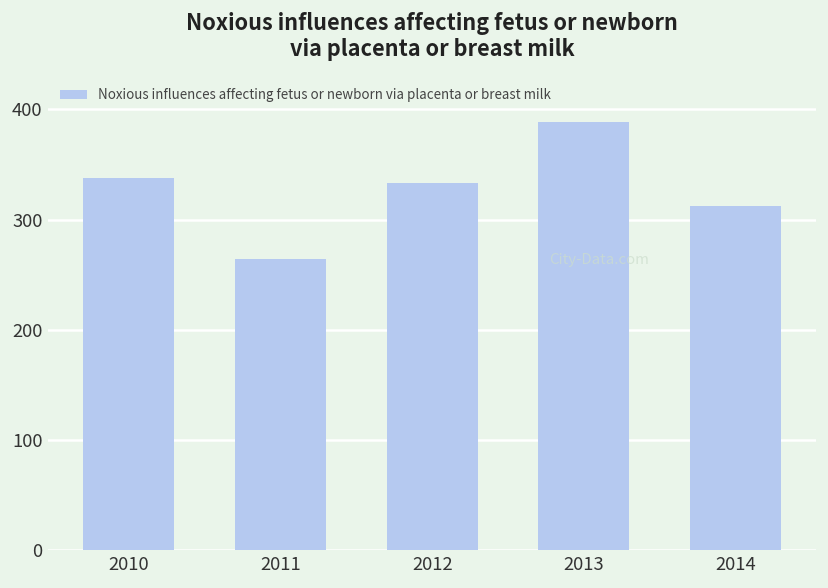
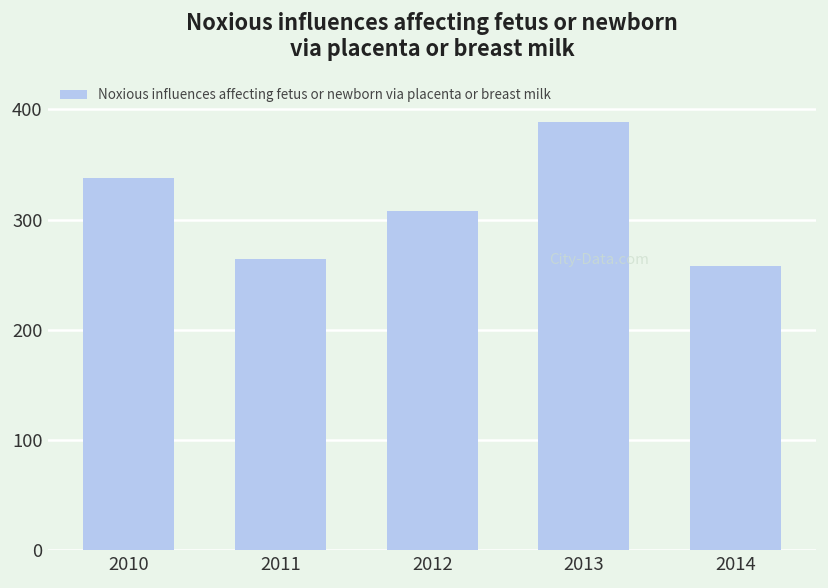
  {
    "2010": 340,
    "2011": 260,
-   "2012": 330,
+   "2012": 310,
    "2013": 390,
-   "2014": 310
+   "2014": 260
  }
